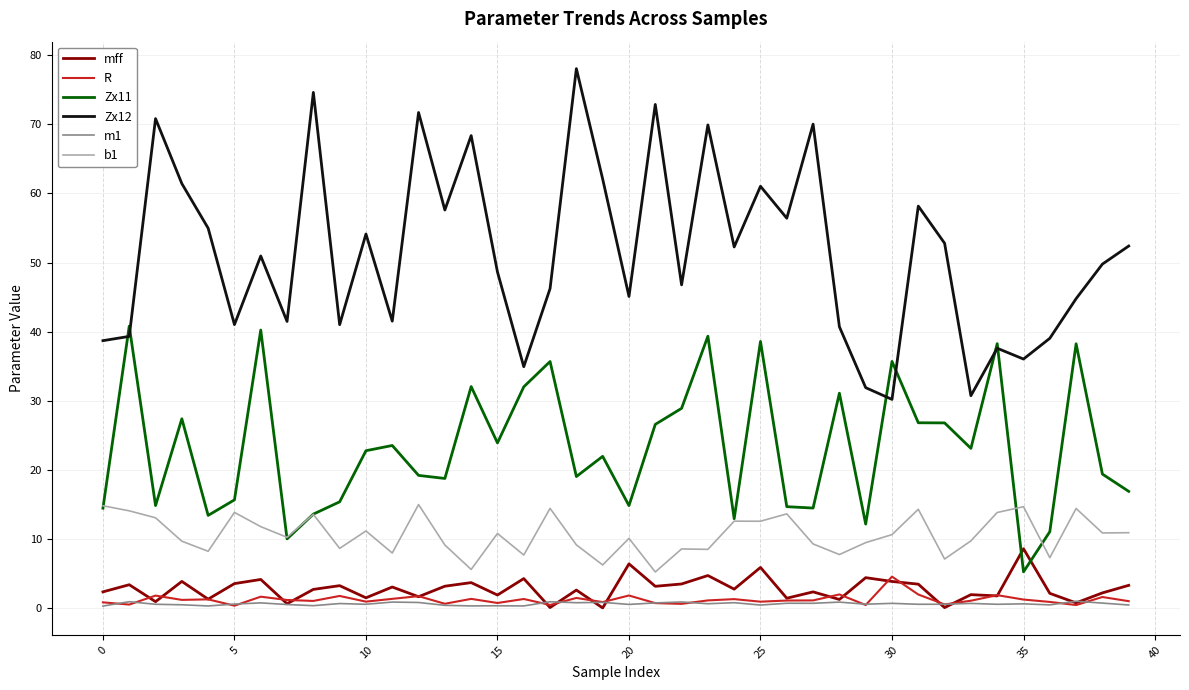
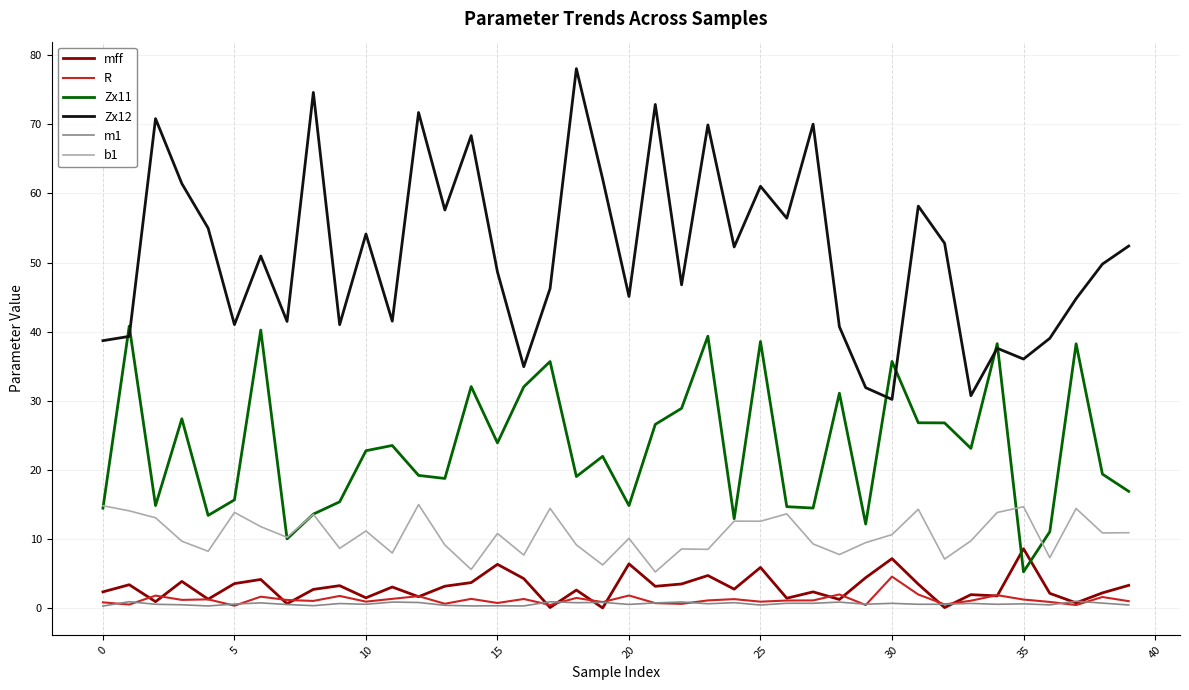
  {
    "mff": {
      "0": 2,
      "5": 4,
      "10": 1,
-     "15": 2,
+     "15": 6,
      "20": 6,
      "25": 6,
-     "30": 4,
+     "30": 7,
      "35": 9
    },
    "R": {
      "0": 1,
      "10": 1,
      "15": 1,
      "20": 2,
      "25": 1,
      "30": 5,
      "35": 1
    },
    "Zx11": {
      "5": 16,
      "10": 23,
      "15": 24,
      "20": 15,
      "25": 39,
      "30": 36,
      "35": 5
    },
    "Zx12": {
      "0": 39,
      "5": 41,
      "10": 54,
      "15": 49,
      "20": 45,
      "25": 61,
      "30": 30,
      "35": 36
    }
  }
